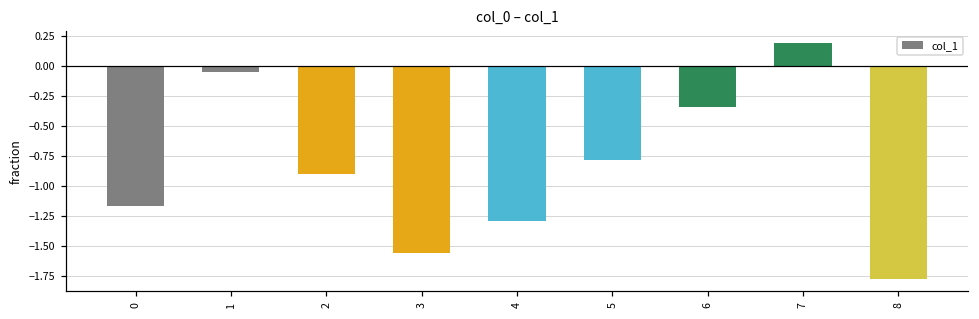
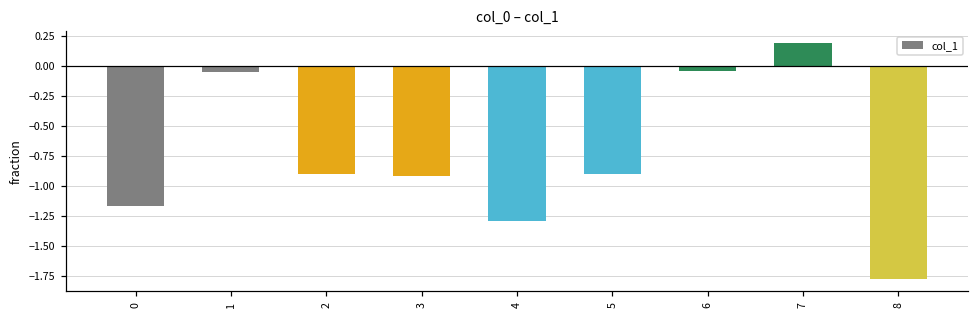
  {
    "0": -1.17,
    "1": -0.05,
    "2": -0.90,
-   "3": -1.56,
+   "3": -0.92,
    "4": -1.29,
-   "5": -0.78,
-   "6": -0.34,
+   "5": -0.90,
+   "6": -0.04,
    "7": 0.19,
    "8": -1.78
  }
